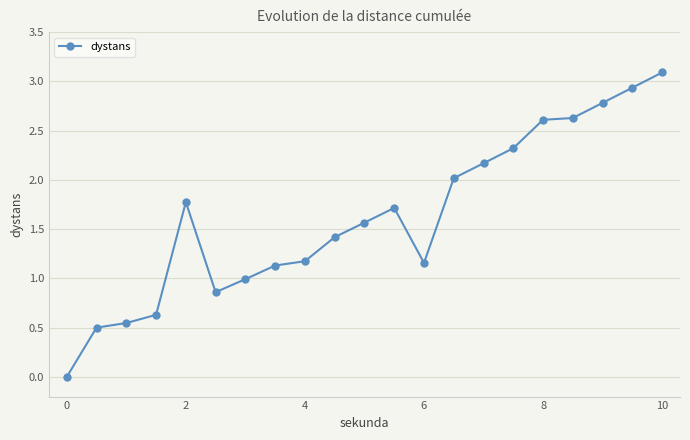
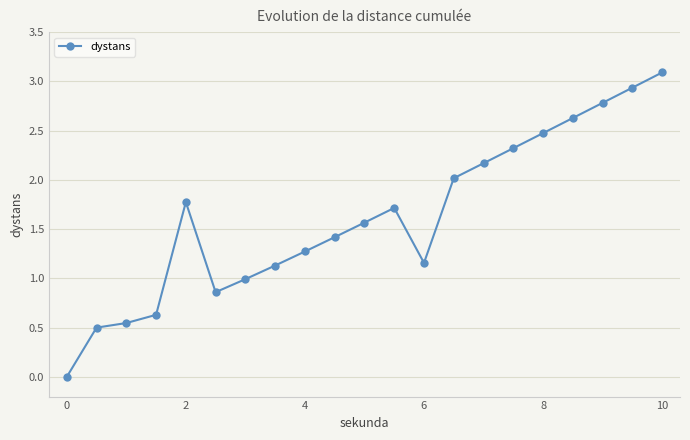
  {
    "0": 0.0,
    "2": 1.8,
-   "4": 1.2,
+   "4": 1.3,
    "6": 1.2,
-   "8": 2.6,
+   "8": 2.5,
    "10": 3.1
  }
